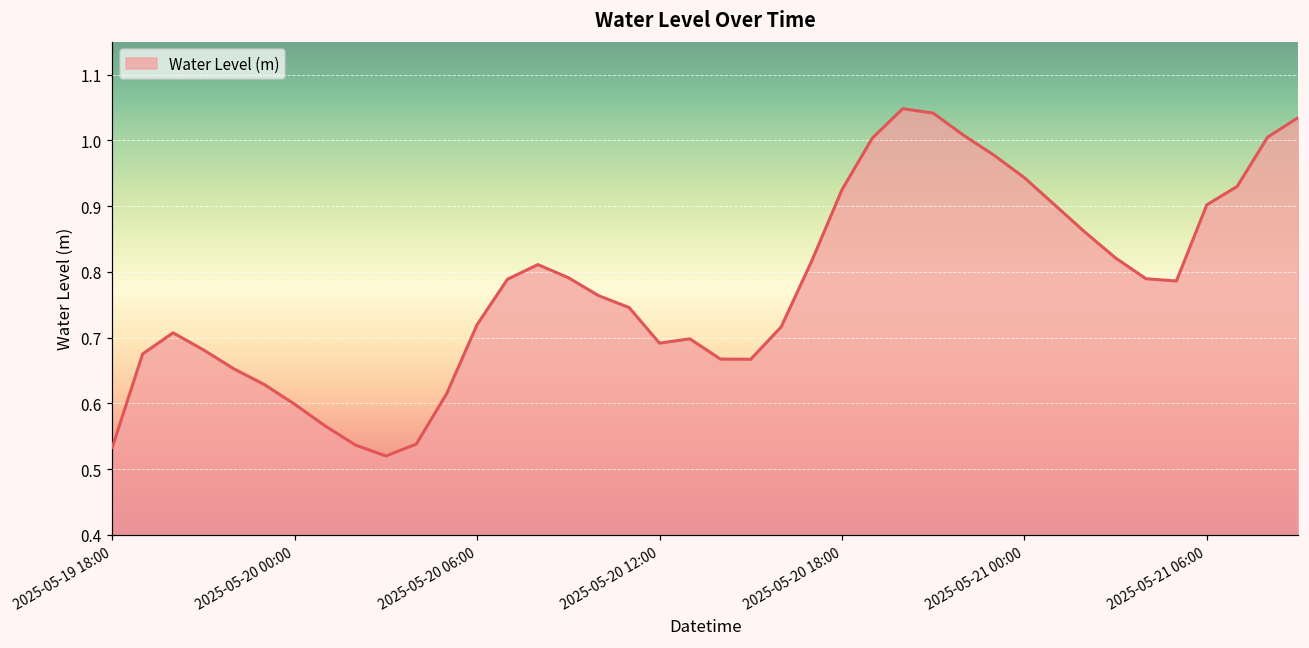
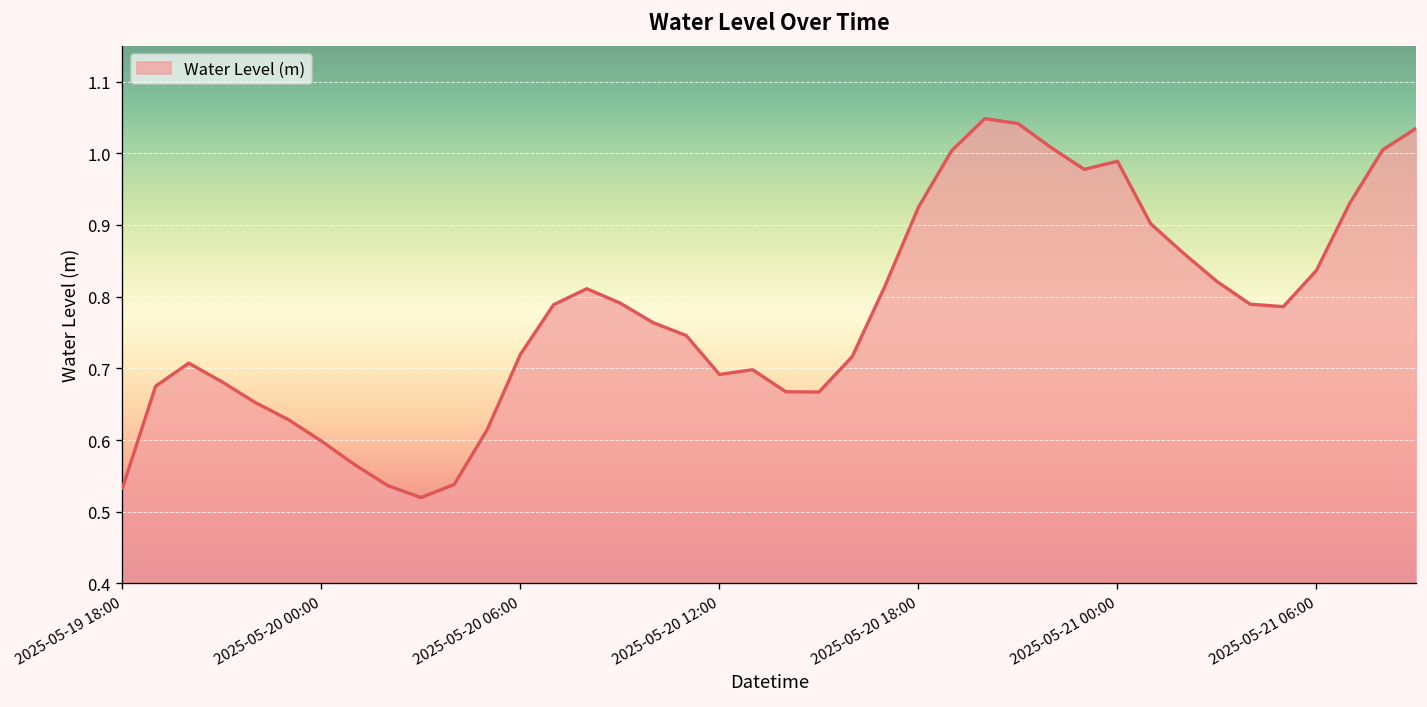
  {
    "2025-05-19 18:00": 0.53,
    "2025-05-20 00:00": 0.60,
    "2025-05-20 06:00": 0.72,
    "2025-05-20 12:00": 0.69,
    "2025-05-20 18:00": 0.92,
-   "2025-05-21 00:00": 0.94,
-   "2025-05-21 06:00": 0.90
+   "2025-05-21 00:00": 0.99,
+   "2025-05-21 06:00": 0.84
  }
